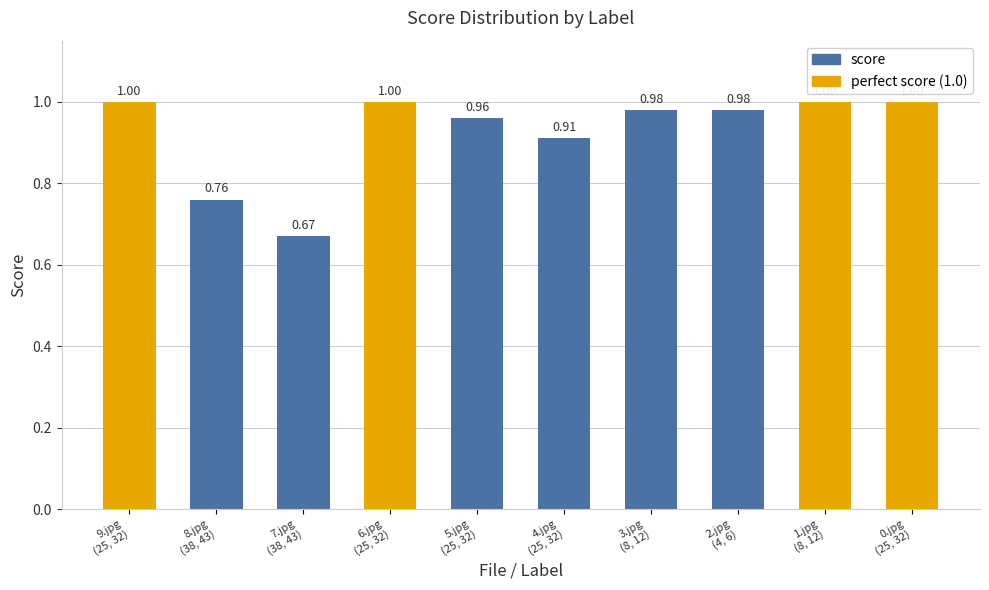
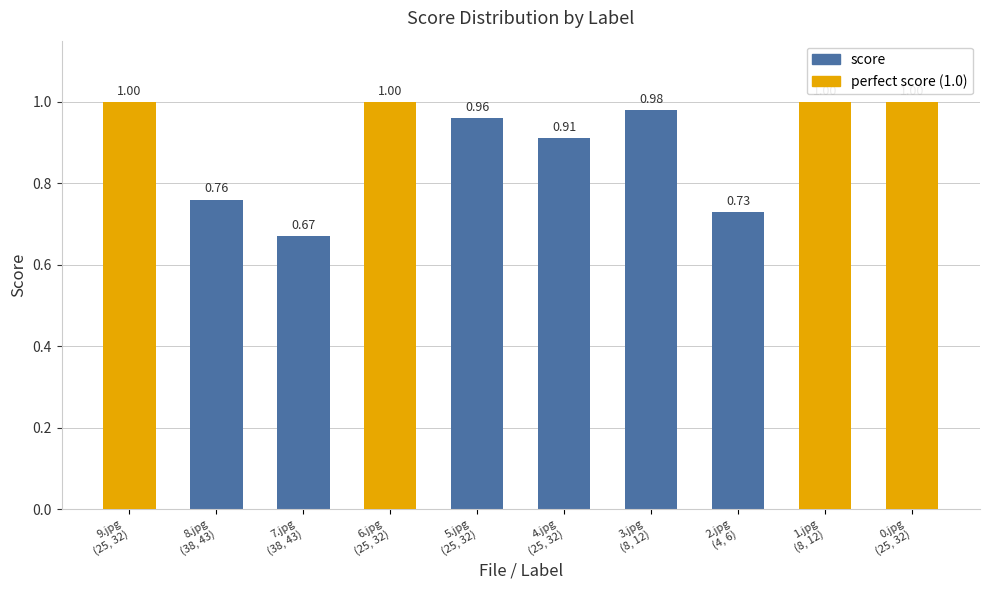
  {
    "score": {
      "9.jpg (25, 32)": 1.00,
      "8.jpg (38, 43)": 0.76,
      "7.jpg (38, 43)": 0.67,
      "6.jpg (25, 32)": 1.00,
      "5.jpg (25, 32)": 0.96,
      "4.jpg (25, 32)": 0.91,
      "3.jpg (8, 12)": 0.98,
-     "2.jpg (4, 6)": 0.98
+     "2.jpg (4, 6)": 0.73
    }
  }
